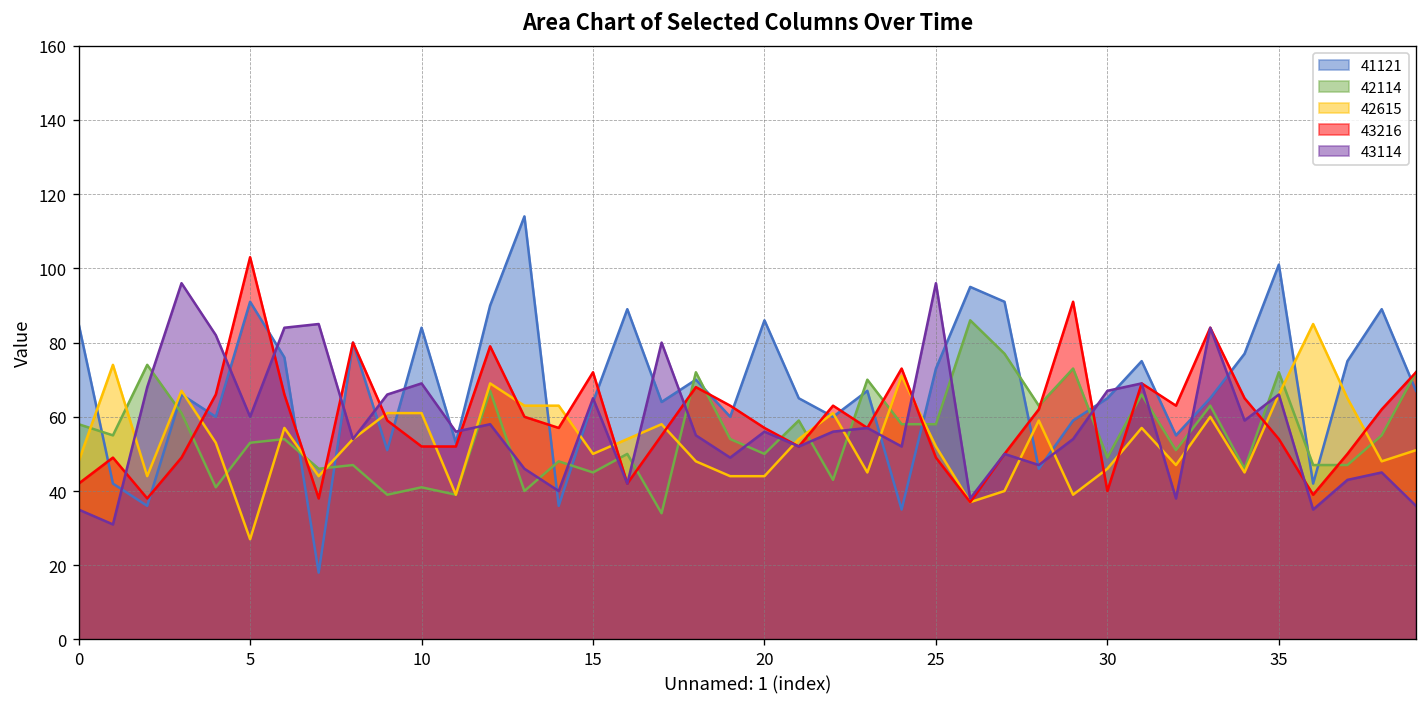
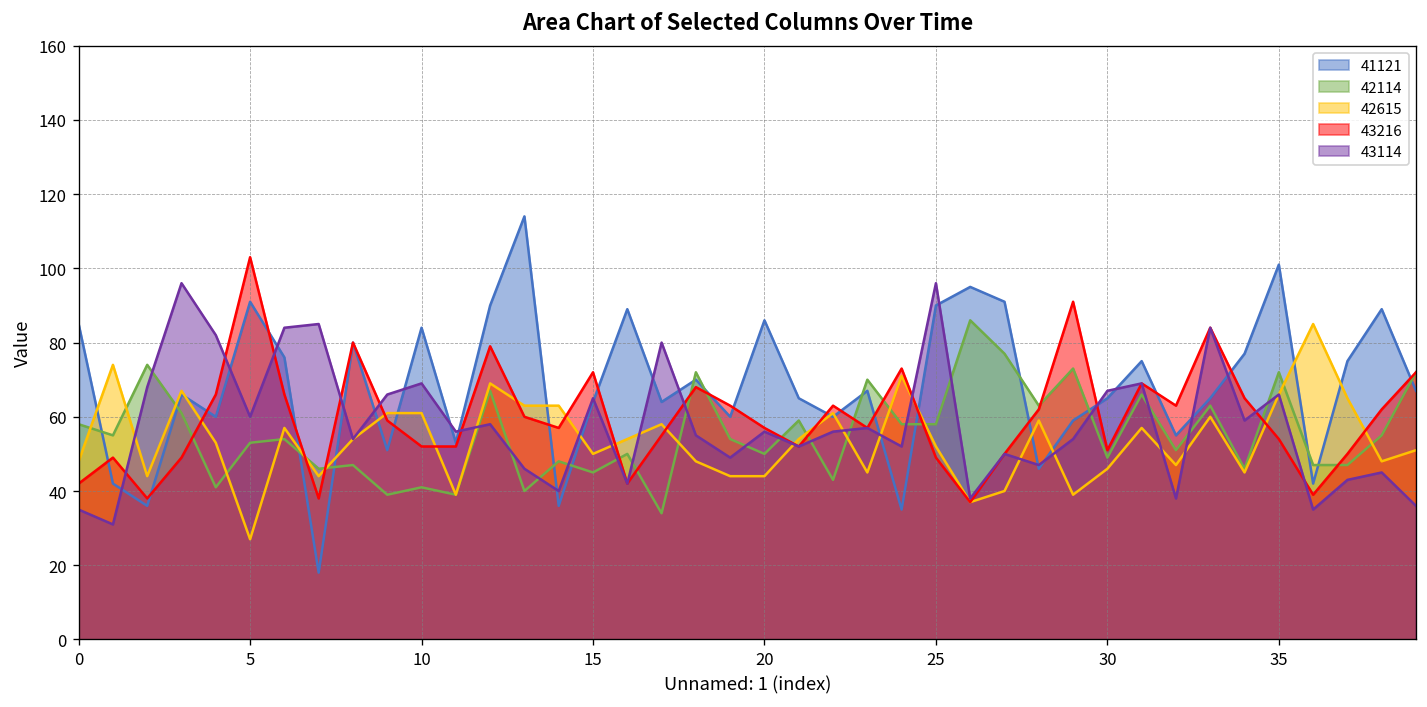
  {
    "41121": {
      "0": 85,
      "5": 91,
      "10": 84,
      "15": 64,
      "20": 86,
-     "25": 73,
+     "25": 90,
      "30": 65,
      "35": 101
    },
    "42114": {
      "0": 58,
      "5": 53,
      "10": 41,
      "15": 45,
      "20": 50,
      "25": 58,
      "30": 49,
      "35": 72
    },
    "42615": {
      "0": 48,
      "5": 27,
      "10": 61,
      "15": 50,
      "20": 44,
      "25": 52,
      "30": 46
    },
    "43216": {
      "0": 42,
      "5": 103,
      "10": 52,
      "15": 72,
      "20": 57,
      "25": 49,
-     "30": 40,
+     "30": 51,
      "35": 54
    },
    "43114": {
      "0": 35,
      "5": 60,
      "10": 69,
      "15": 65,
      "20": 56,
      "25": 96,
      "30": 67
    }
  }
